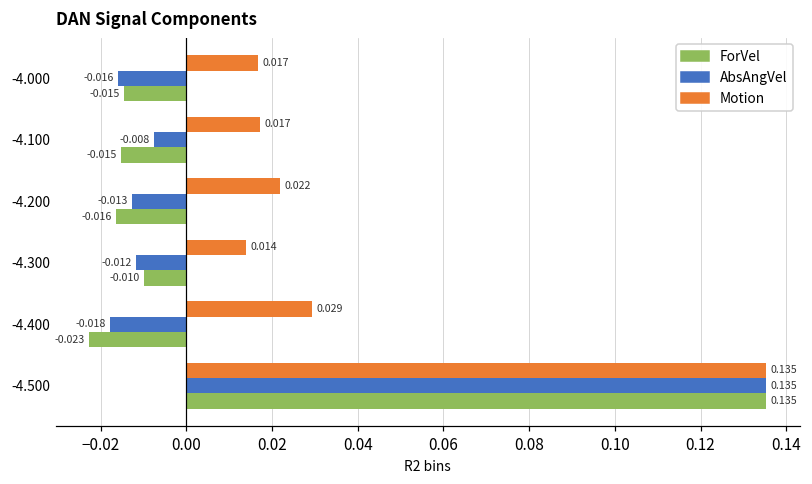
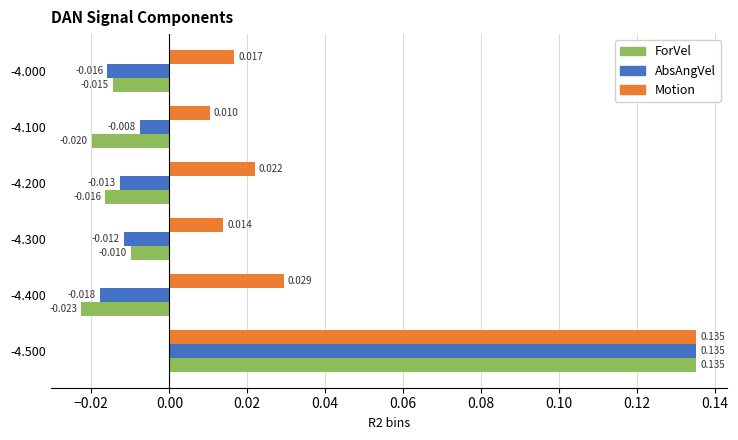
  {
    "ForVel": {
      "-4.000": -0.015,
-     "-4.100": -0.015,
+     "-4.100": -0.020,
      "-4.200": -0.016,
      "-4.300": -0.010,
      "-4.400": -0.023,
      "-4.500": 0.135
    },
    "AbsAngVel": {
      "-4.000": -0.016,
      "-4.100": -0.008,
      "-4.200": -0.013,
      "-4.300": -0.012,
      "-4.400": -0.018,
      "-4.500": 0.135
    },
    "Motion": {
      "-4.000": 0.017,
-     "-4.100": 0.017,
+     "-4.100": 0.010,
      "-4.200": 0.022,
      "-4.300": 0.014,
      "-4.400": 0.029,
      "-4.500": 0.135
    }
  }
